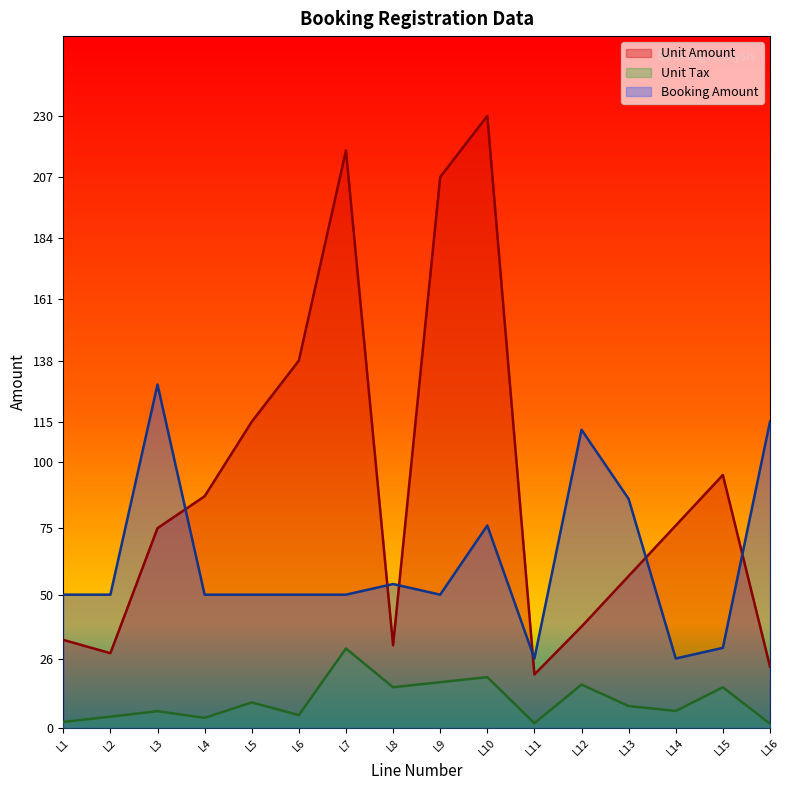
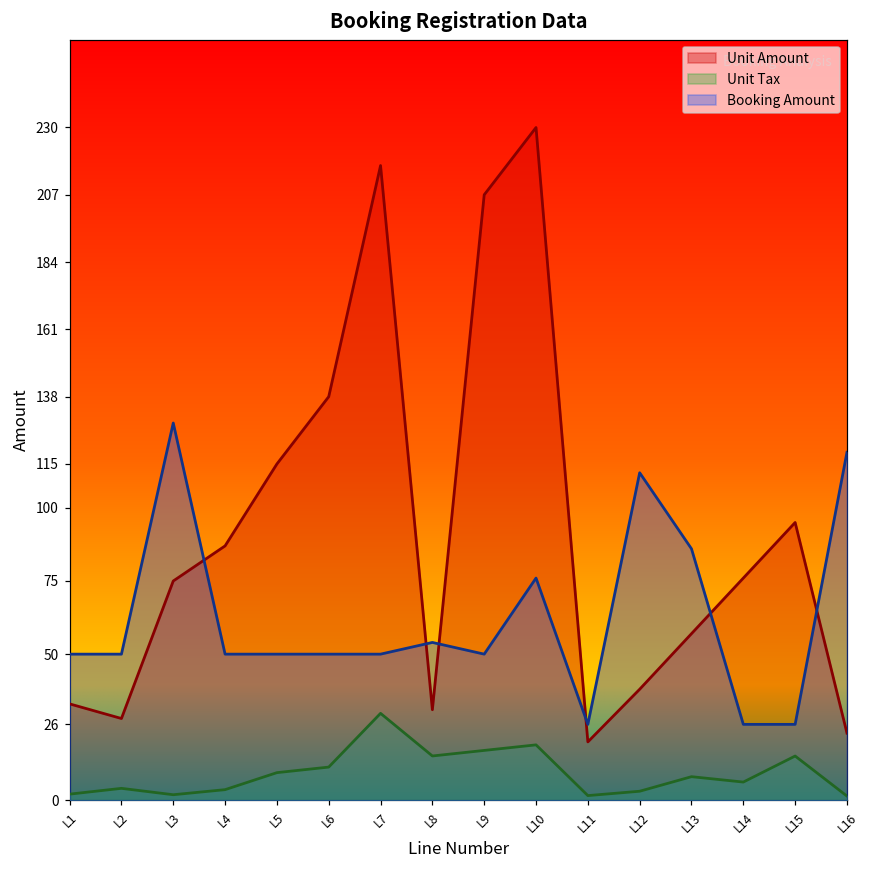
  {
    "Unit Amount": {
      "L1": 33,
      "L2": 28,
      "L3": 75,
      "L4": 87,
      "L5": 115,
      "L6": 138,
      "L7": 217,
      "L8": 31,
      "L9": 207,
      "L10": 230,
      "L11": 20,
      "L12": 38,
      "L13": 57,
      "L14": 76,
      "L15": 95,
      "L16": 23
    },
    "Unit Tax": {
      "L1": 2,
      "L2": 4,
-     "L3": 6,
+     "L3": 2,
      "L4": 4,
      "L5": 9,
-     "L6": 5,
+     "L6": 11,
      "L7": 30,
      "L8": 15,
      "L9": 17,
      "L10": 19,
      "L11": 2,
-     "L12": 16,
+     "L12": 3,
      "L13": 8,
      "L14": 6,
      "L15": 15,
      "L16": 1
    },
    "Booking Amount": {
      "L1": 50,
      "L2": 50,
      "L3": 129,
      "L4": 50,
      "L5": 50,
      "L6": 50,
      "L7": 50,
      "L8": 54,
      "L9": 50,
      "L10": 76,
      "L11": 26,
      "L12": 112,
      "L13": 86,
      "L14": 26,
-     "L15": 30,
-     "L16": 115
+     "L15": 26,
+     "L16": 119
    }
  }
